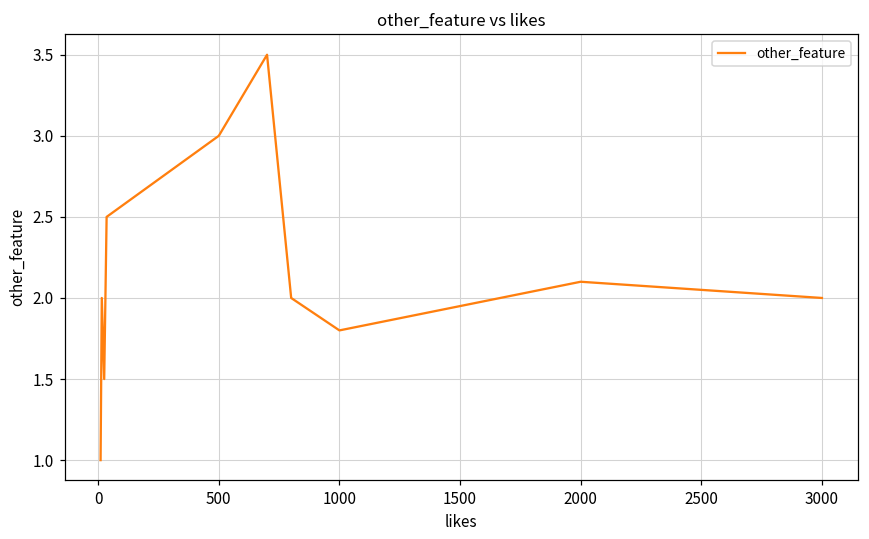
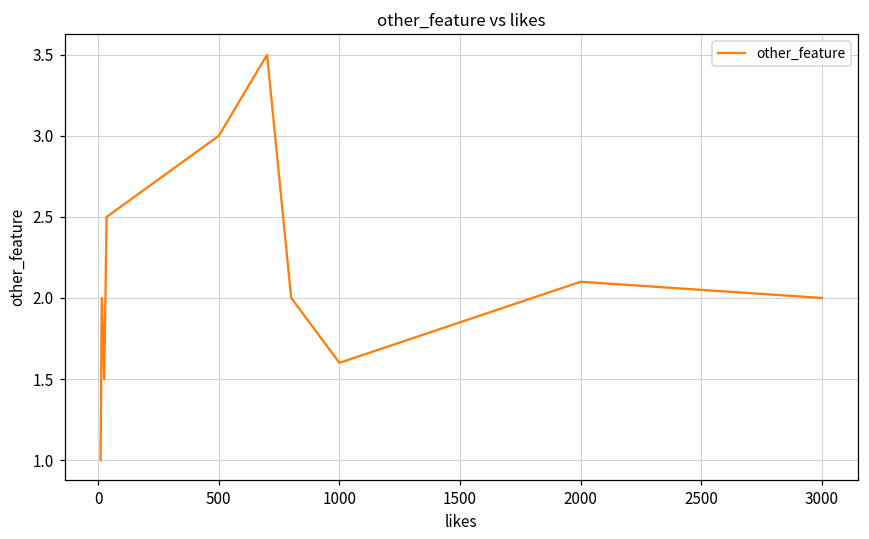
  {
    "500": 3.0,
-   "1000": 1.8,
+   "1000": 1.6,
    "2000": 2.1,
    "3000": 2.0
  }
